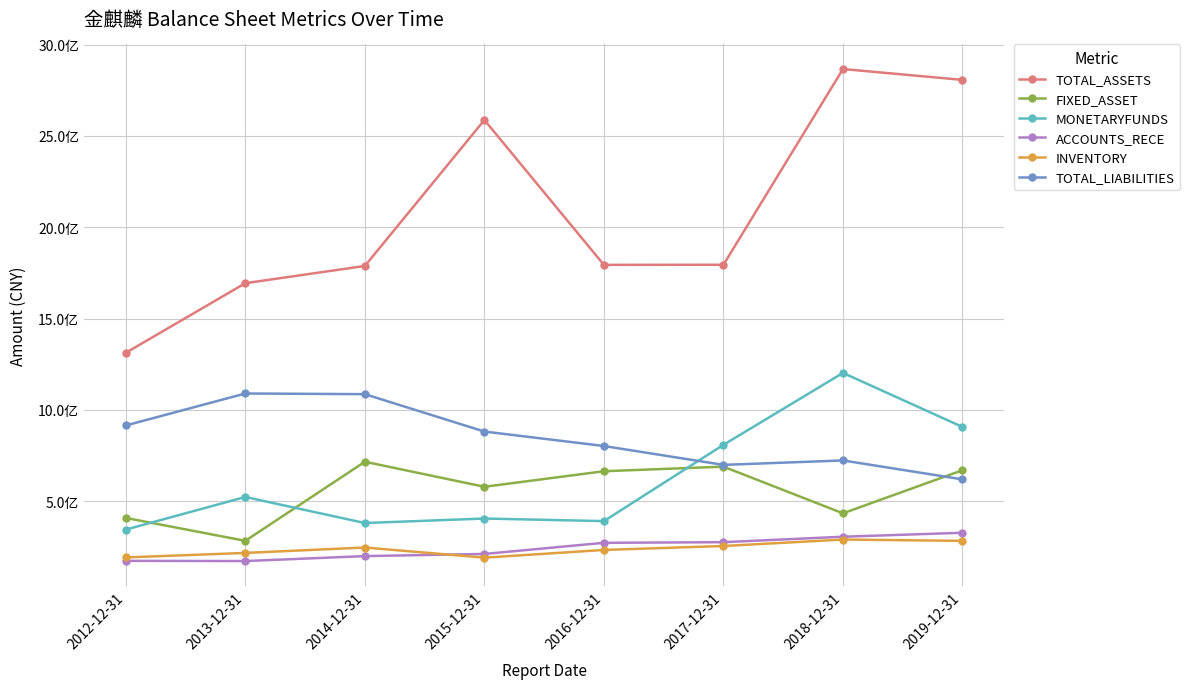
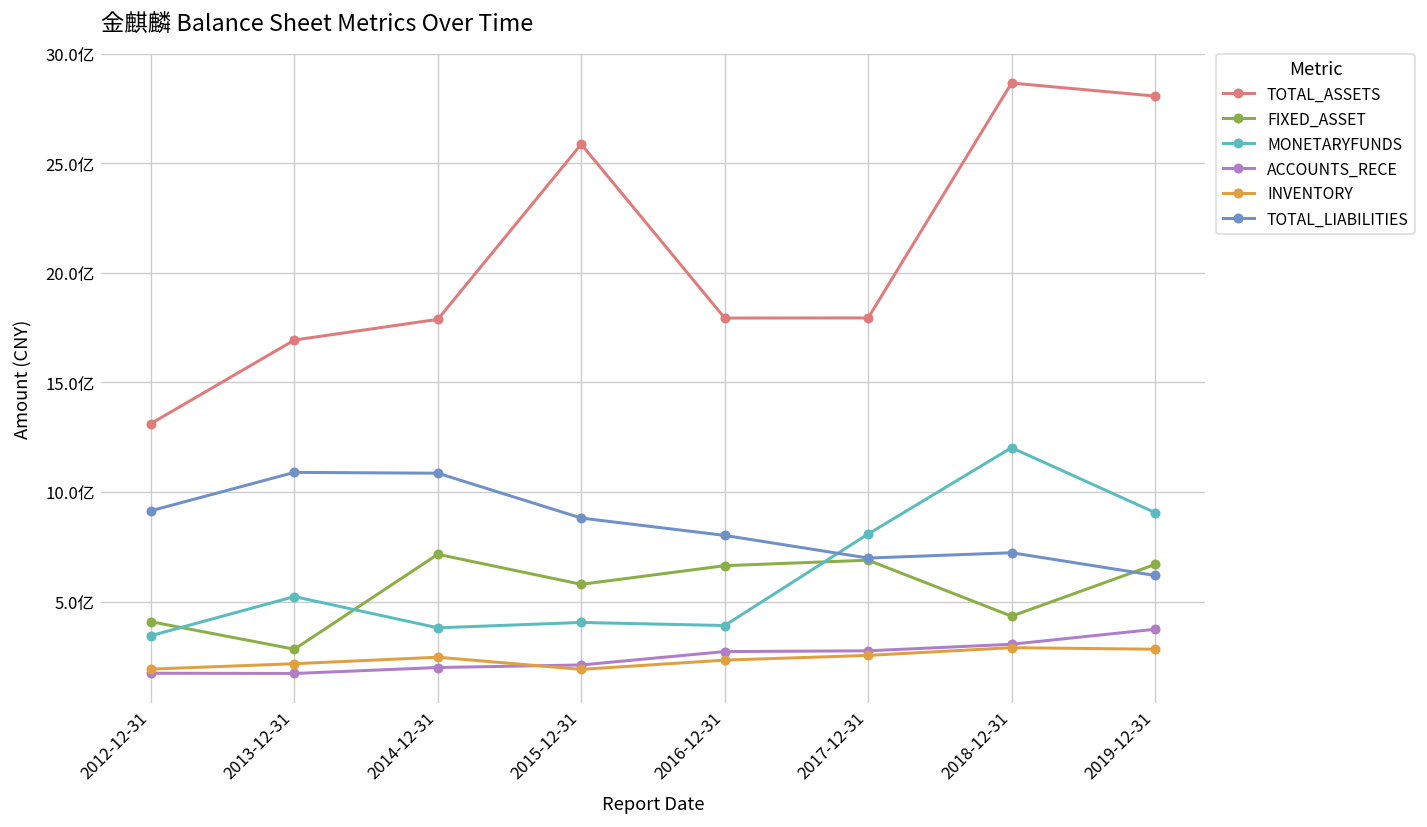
  {
    "TOTAL_ASSETS": {
      "2012-12-31": "13.1亿",
      "2013-12-31": "16.9亿",
      "2014-12-31": "17.9亿",
      "2015-12-31": "25.9亿",
      "2016-12-31": "17.9亿",
      "2017-12-31": "17.9亿",
      "2018-12-31": "28.7亿",
      "2019-12-31": "28.1亿"
    },
    "FIXED_ASSET": {
      "2012-12-31": "4.1亿",
      "2013-12-31": "2.8亿",
      "2014-12-31": "7.2亿",
      "2015-12-31": "5.8亿",
      "2016-12-31": "6.6亿",
      "2018-12-31": "4.3亿",
      "2019-12-31": "6.7亿"
    },
    "ACCOUNTS_RECE": {
      "2012-12-31": "1.7亿",
      "2013-12-31": "1.7亿",
      "2014-12-31": "2.0亿",
      "2015-12-31": "2.1亿",
      "2016-12-31": "2.7亿",
      "2017-12-31": "2.8亿",
      "2018-12-31": "3.0亿",
-     "2019-12-31": "3.3亿"
+     "2019-12-31": "3.7亿"
    },
    "INVENTORY": {
      "2012-12-31": "1.9亿",
      "2013-12-31": "2.2亿",
      "2014-12-31": "2.5亿",
      "2015-12-31": "1.9亿",
      "2016-12-31": "2.3亿",
      "2017-12-31": "2.5亿",
      "2018-12-31": "2.9亿",
      "2019-12-31": "2.8亿"
    }
  }
